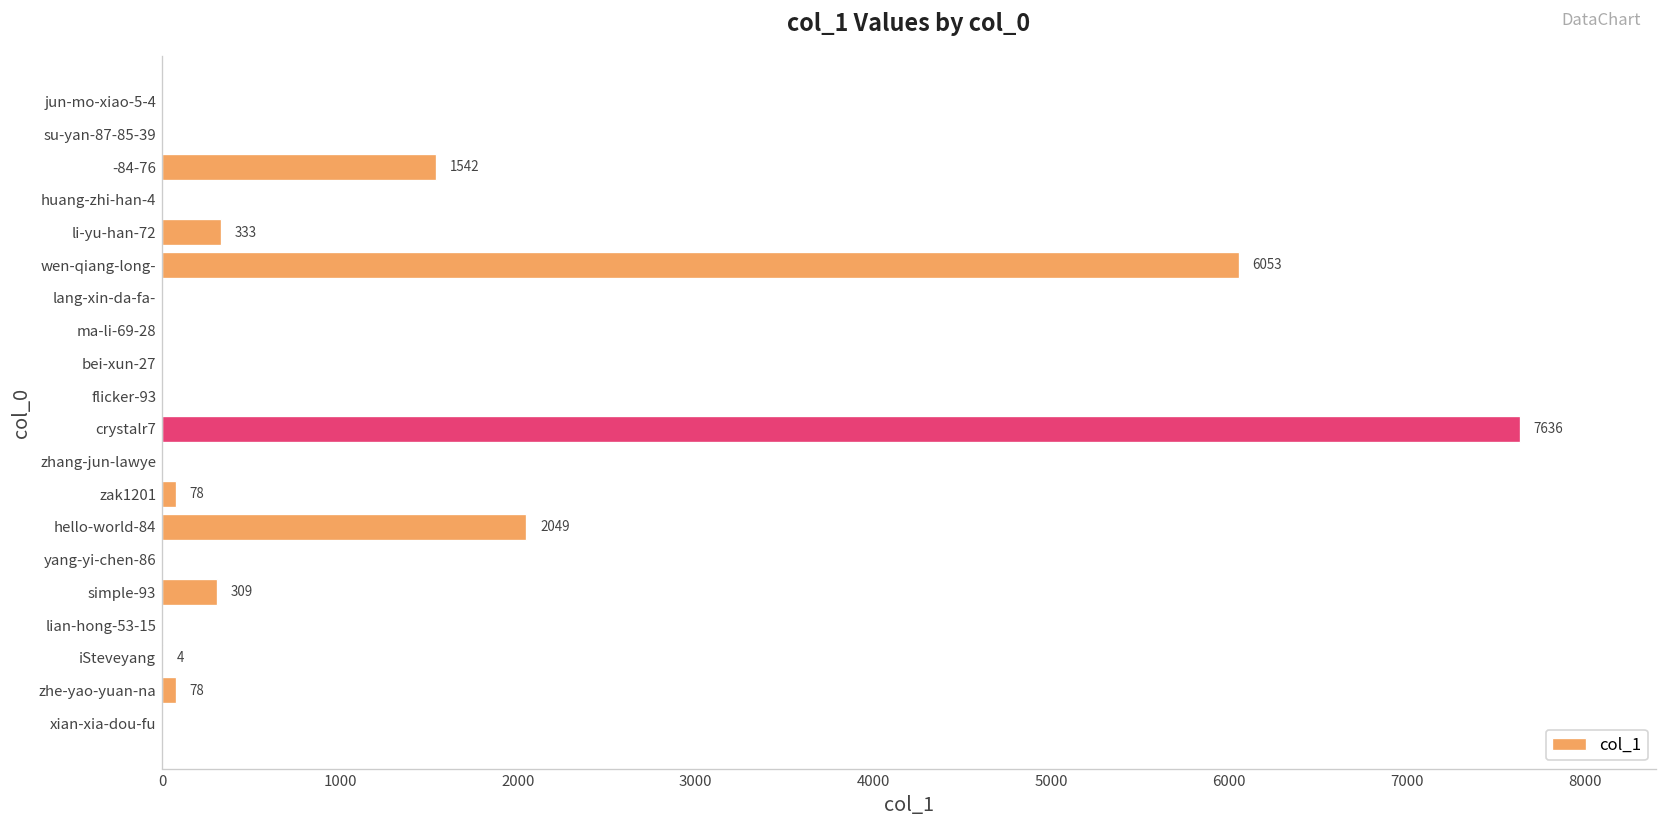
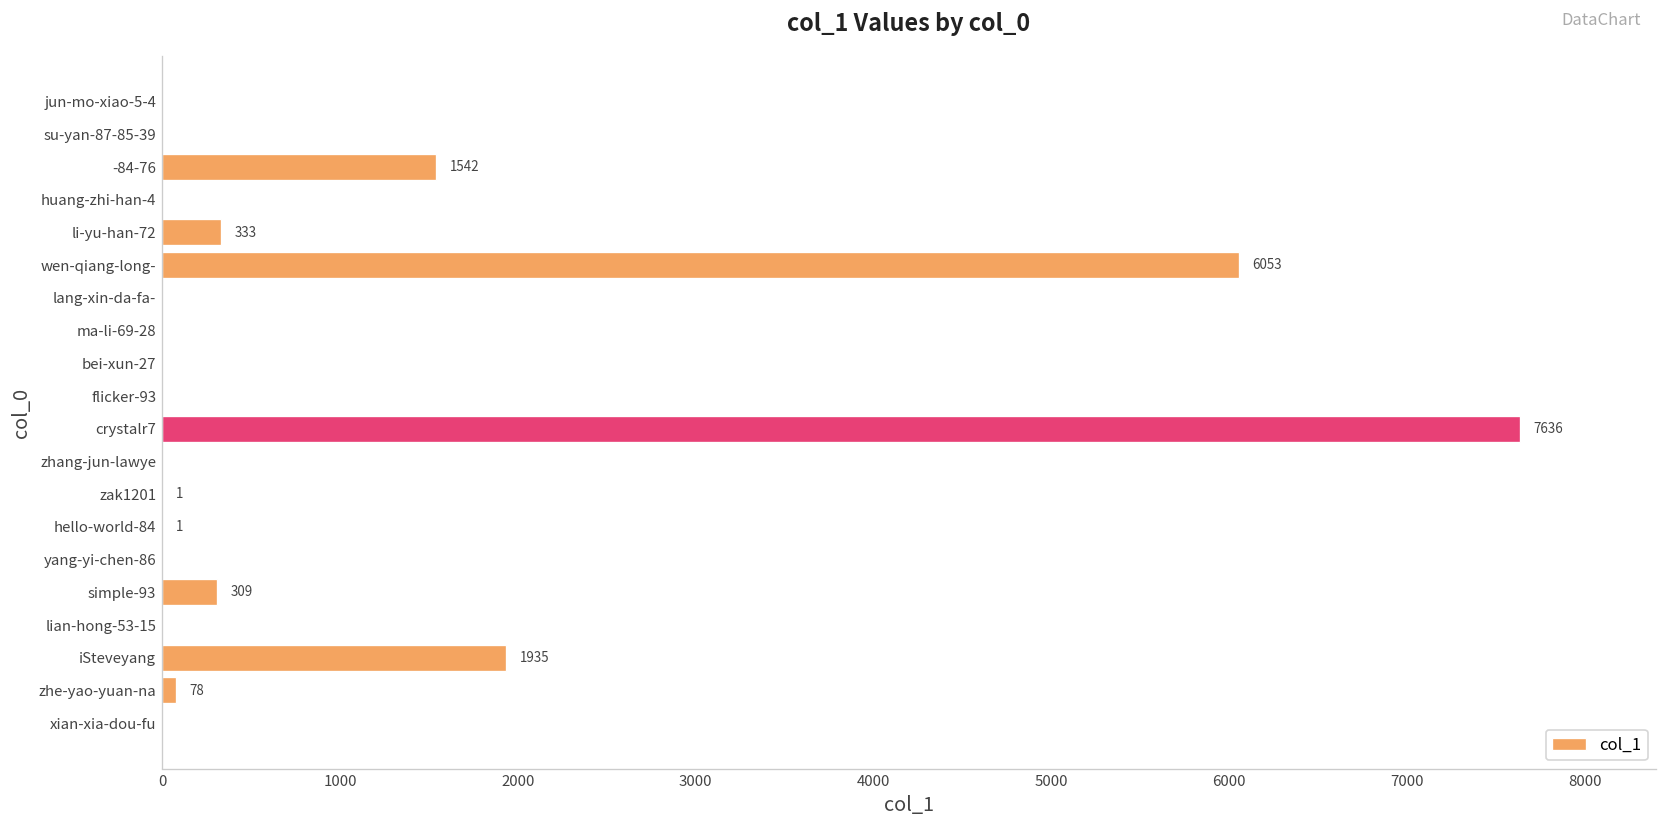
  {
    "-84-76": 1542,
    "li-yu-han-72": 333,
    "wen-qiang-long-": 6053,
    "crystalr7": 7636,
-   "zak1201": 78,
-   "hello-world-84": 2049,
+   "zak1201": 1,
+   "hello-world-84": 1,
    "simple-93": 309,
-   "iSteveyang": 4,
+   "iSteveyang": 1935,
    "zhe-yao-yuan-na": 78
  }
